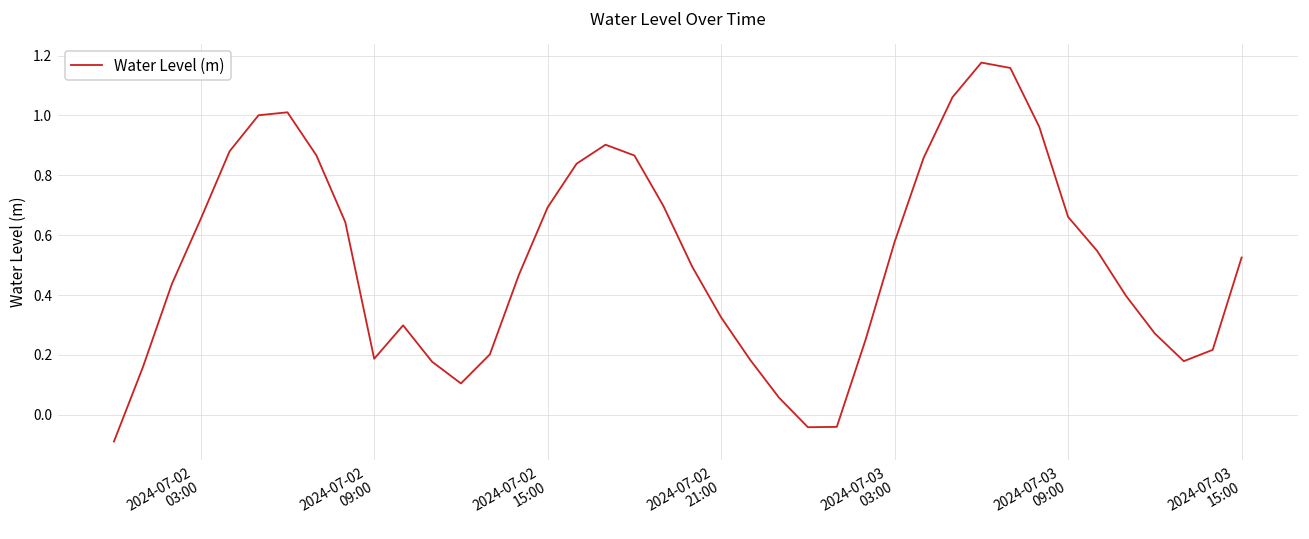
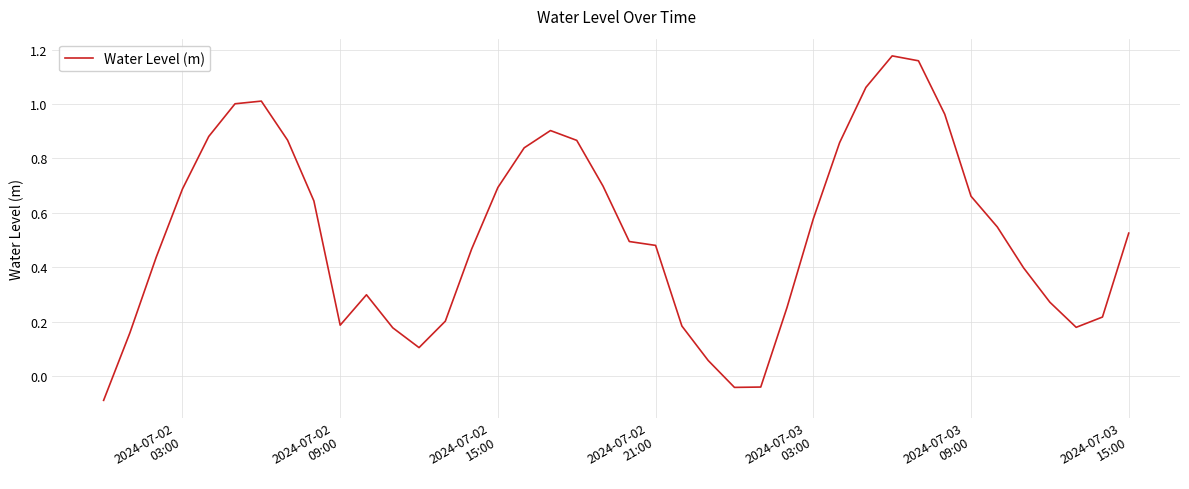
  {
-   "2024-07-02 03:00": 0.65,
+   "2024-07-02 03:00": 0.69,
    "2024-07-02 09:00": 0.19,
    "2024-07-02 15:00": 0.69,
-   "2024-07-02 21:00": 0.33,
+   "2024-07-02 21:00": 0.48,
    "2024-07-03 03:00": 0.58,
    "2024-07-03 09:00": 0.66,
    "2024-07-03 15:00": 0.53
  }
